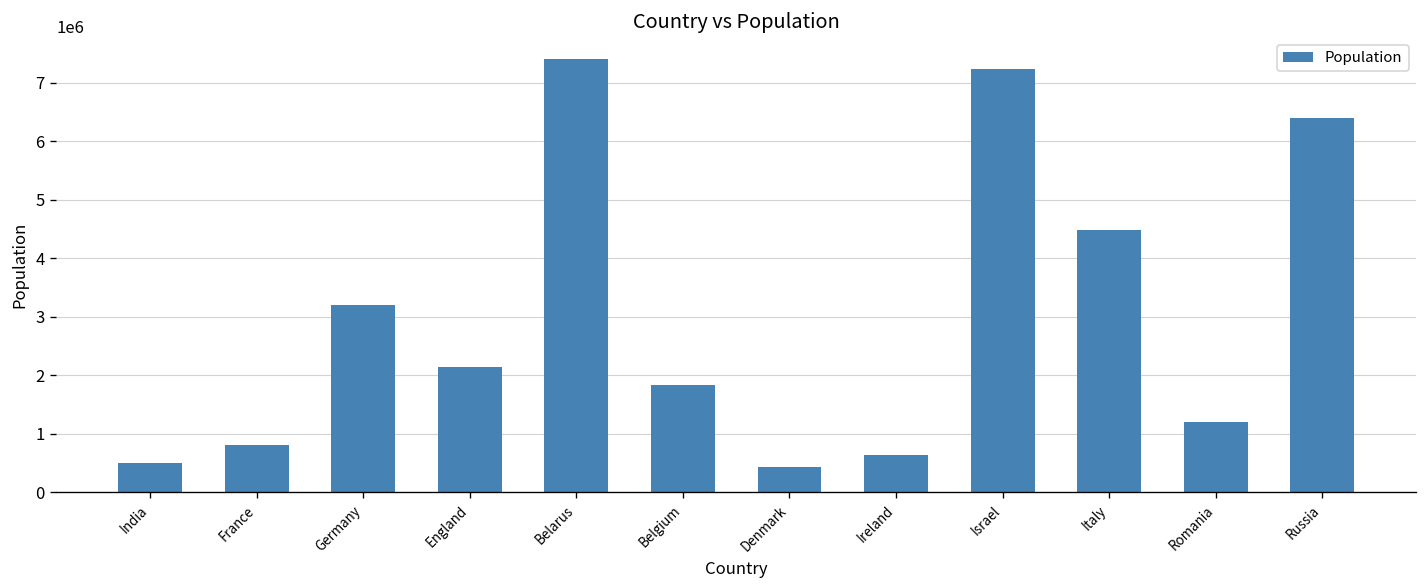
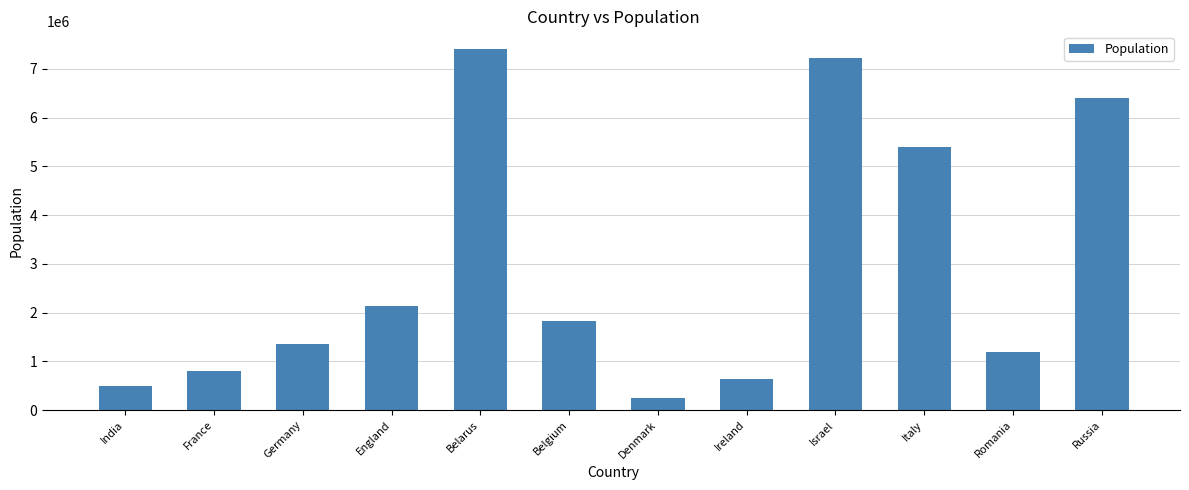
  {
    "India": 500000,
    "France": 800000,
-   "Germany": 3200000,
+   "Germany": 1400000,
    "England": 2100000,
    "Belarus": 7400000,
    "Belgium": 1800000,
-   "Denmark": 400000,
+   "Denmark": 300000,
    "Ireland": 600000,
    "Israel": 7200000,
-   "Italy": 4500000,
+   "Italy": 5400000,
    "Romania": 1200000,
    "Russia": 6400000
  }
